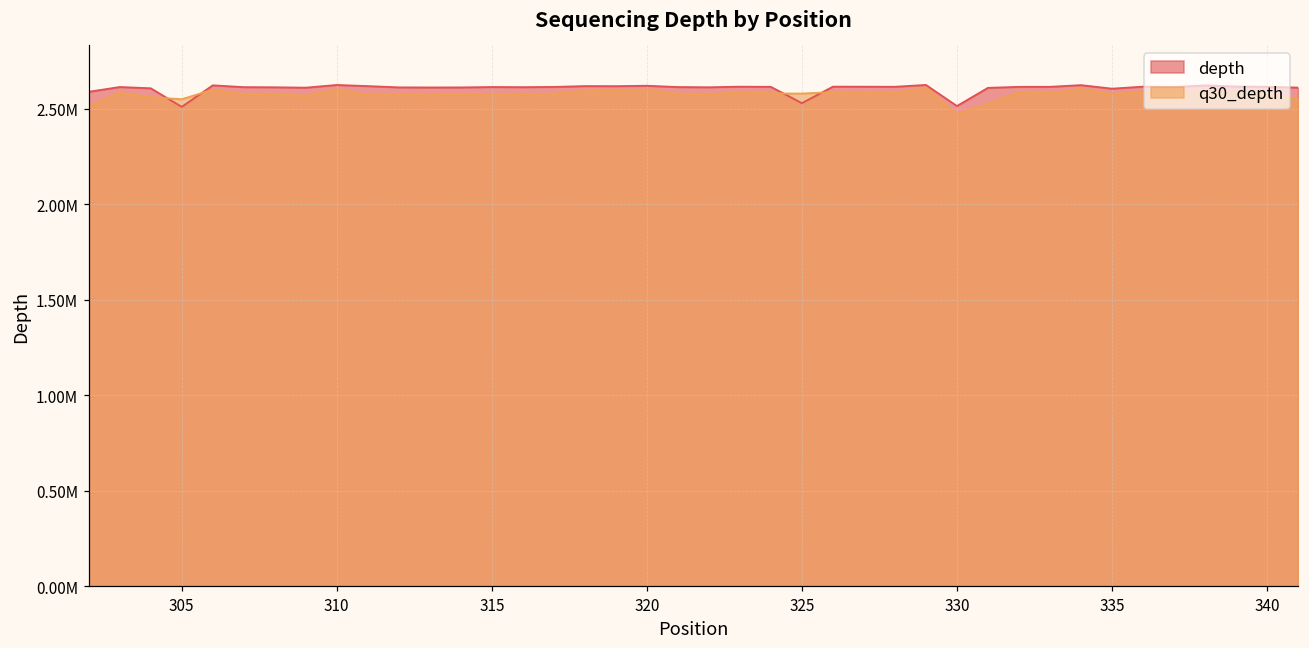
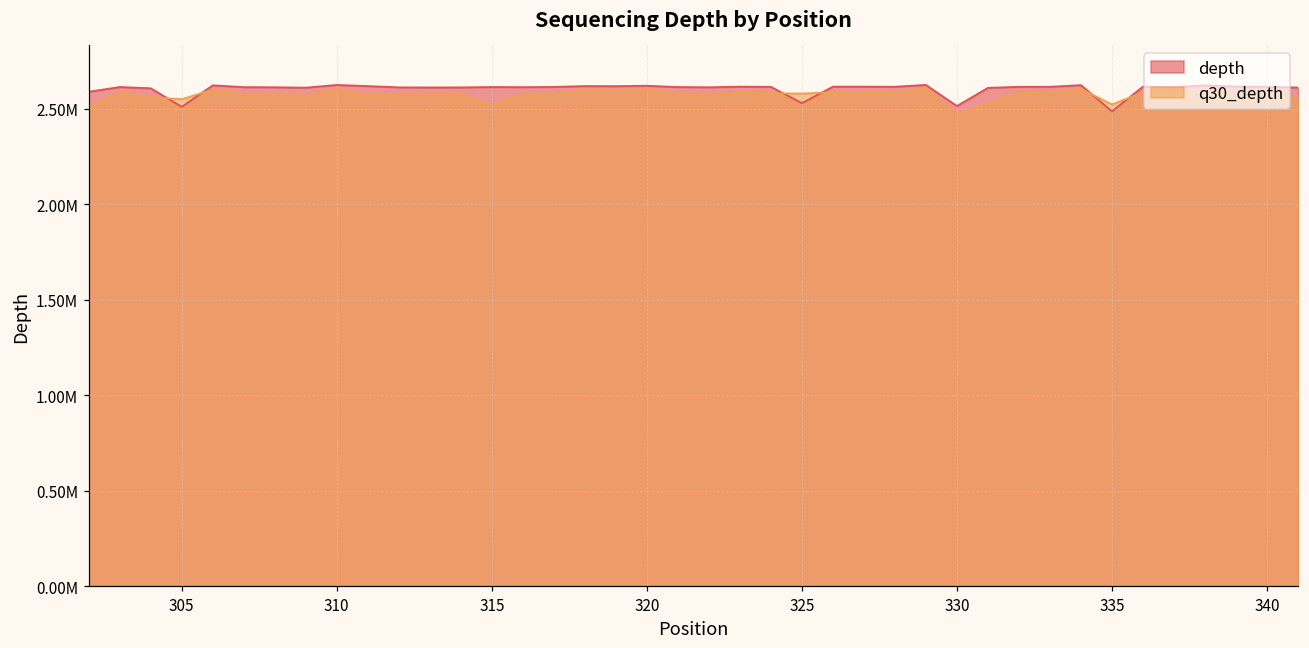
  {
    "depth": {
      "305": 2510000,
      "310": 2620000,
      "315": 2610000,
      "320": 2620000,
      "325": 2530000,
      "330": 2510000,
-     "335": 2600000
+     "335": 2490000
    },
    "q30_depth": {
      "305": 2550000,
      "310": 2600000,
-     "315": 2580000,
+     "315": 2520000,
      "320": 2600000,
      "325": 2580000,
      "330": 2470000,
-     "335": 2580000
+     "335": 2520000
    }
  }
